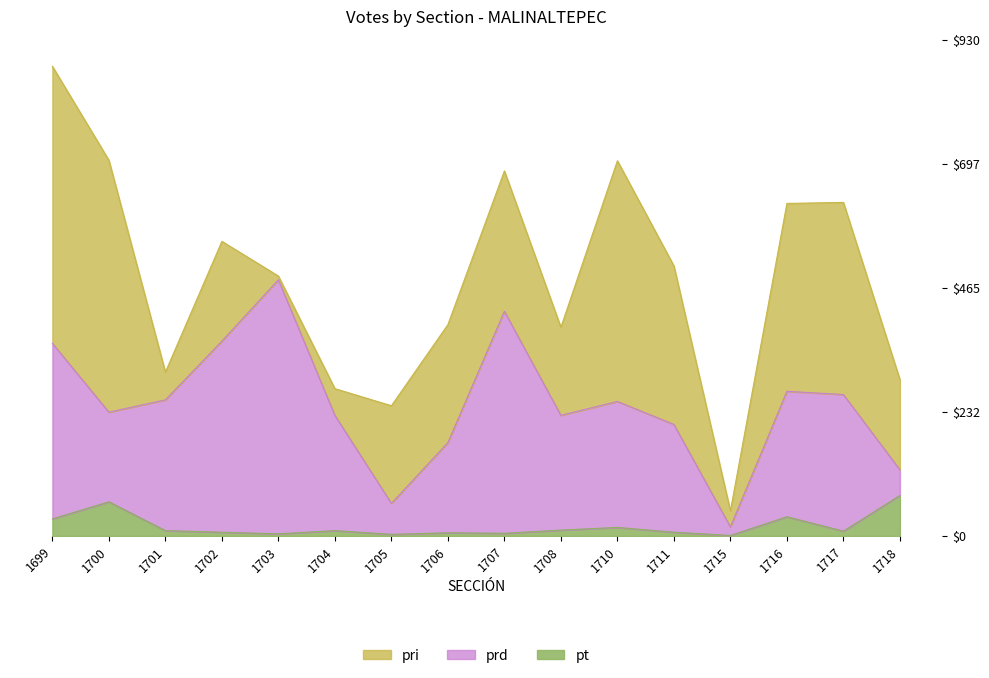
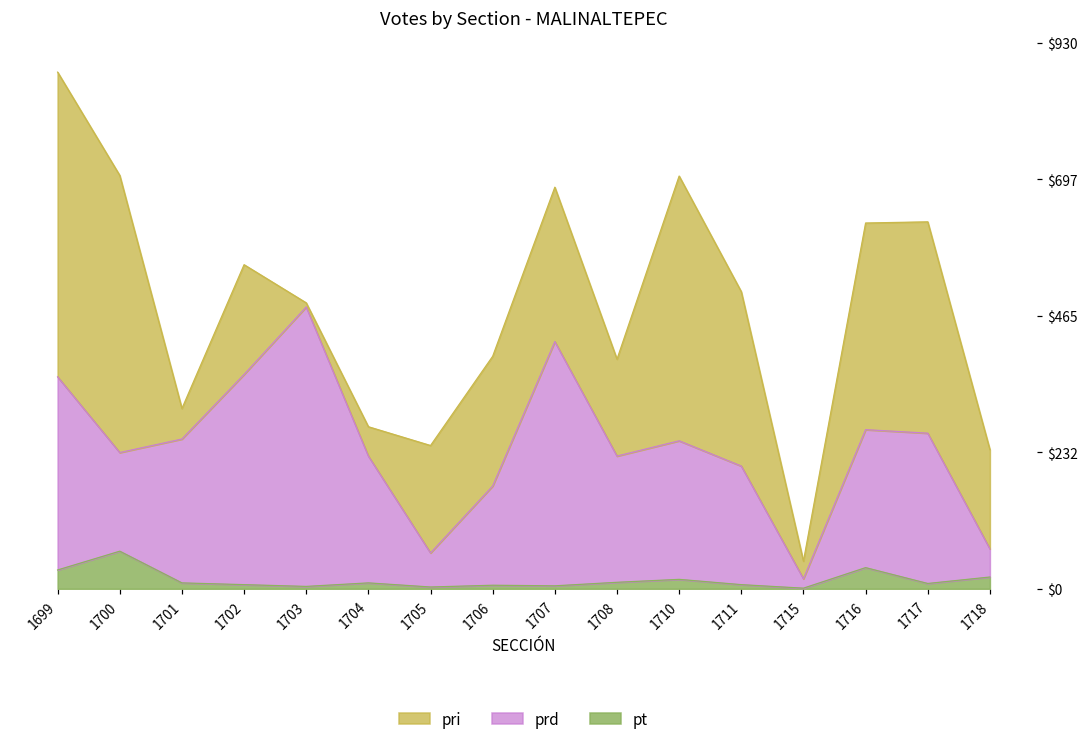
  {
    "pt": {
      "1699": "$30",
      "1700": "$60",
      "1701": "$10",
      "1702": "$10",
      "1703": "$0",
      "1704": "$10",
      "1705": "$0",
      "1706": "$10",
      "1707": "$10",
      "1708": "$10",
      "1710": "$20",
      "1711": "$10",
      "1715": "$0",
      "1716": "$40",
      "1717": "$10",
-     "1718": "$80"
+     "1718": "$20"
    },
    "prd": {
      "1699": "$330",
      "1700": "$170",
      "1701": "$250",
      "1702": "$360",
      "1703": "$480",
      "1704": "$220",
      "1705": "$60",
      "1706": "$170",
      "1707": "$420",
      "1708": "$220",
      "1710": "$240",
      "1711": "$200",
      "1715": "$20",
      "1716": "$240",
      "1717": "$260",
      "1718": "$50"
    },
    "pri": {
      "1699": "$520",
      "1700": "$470",
      "1701": "$50",
      "1702": "$190",
      "1703": "$10",
      "1704": "$50",
      "1705": "$180",
      "1706": "$220",
      "1707": "$260",
      "1708": "$170",
      "1710": "$450",
      "1711": "$300",
      "1715": "$30",
      "1716": "$350",
      "1717": "$360",
      "1718": "$170"
    }
  }
